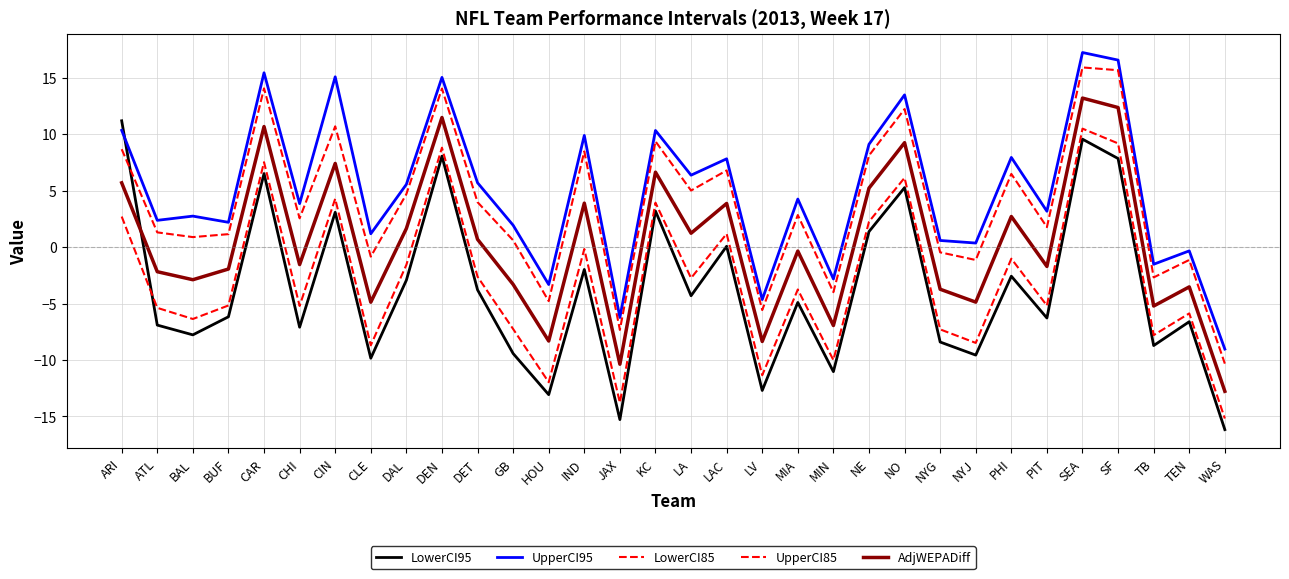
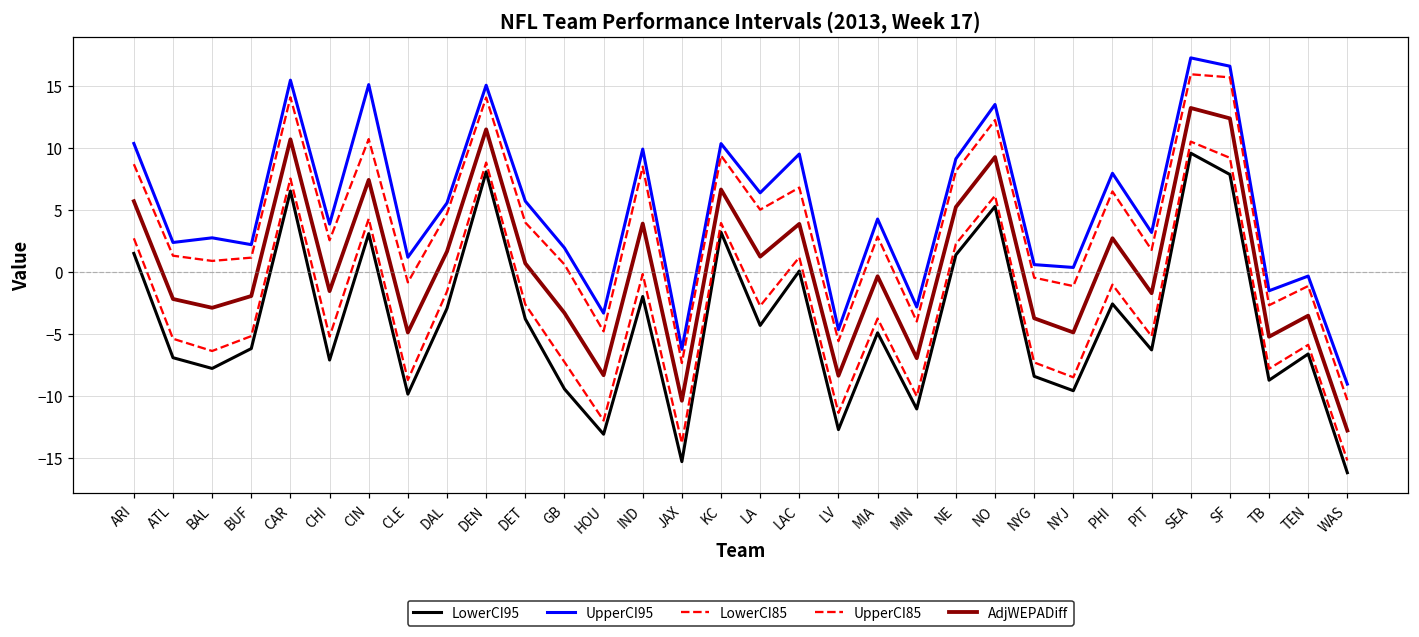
  {
    "LowerCI95": {
-     "ARI": 11.2,
+     "ARI": 1.5,
      "ATL": -6.9,
      "BAL": -7.8,
      "BUF": -6.2,
      "CAR": 6.5,
      "CHI": -7.1,
      "CIN": 3.1,
      "CLE": -9.8,
      "DAL": -2.9,
      "DEN": 8.1,
      "DET": -3.8,
      "GB": -9.4,
      "HOU": -13.1,
      "IND": -2.0,
      "JAX": -15.3,
      "KC": 3.2,
      "LA": -4.3,
      "LAC": 0.1,
      "LV": -12.7,
      "MIA": -4.9,
      "MIN": -11.0,
      "NE": 1.4,
      "NO": 5.3,
      "NYG": -8.4,
      "NYJ": -9.6,
      "PHI": -2.6,
      "PIT": -6.3,
      "SEA": 9.6,
      "SF": 7.9,
      "TB": -8.7,
      "TEN": -6.6,
      "WAS": -16.2
    },
    "UpperCI95": {
      "ARI": 10.4,
      "ATL": 2.4,
      "BAL": 2.8,
      "BUF": 2.2,
      "CAR": 15.5,
      "CHI": 3.9,
      "CIN": 15.1,
      "CLE": 1.2,
      "DAL": 5.6,
      "DEN": 15.0,
      "DET": 5.7,
      "GB": 1.9,
      "HOU": -3.3,
      "IND": 9.9,
      "JAX": -6.2,
      "KC": 10.3,
      "LA": 6.4,
-     "LAC": 7.8,
+     "LAC": 9.5,
      "LV": -4.6,
      "MIA": 4.3,
      "MIN": -2.8,
      "NE": 9.1,
      "NO": 13.5,
      "NYG": 0.6,
      "NYJ": 0.4,
      "PHI": 8.0,
      "PIT": 3.2,
      "SEA": 17.3,
      "SF": 16.6,
      "TB": -1.5,
      "TEN": -0.3,
      "WAS": -9.0
    },
    "AdjWEPADiff": {
      "ARI": 5.7,
      "ATL": -2.2,
      "BAL": -2.9,
      "BUF": -1.9,
      "CAR": 10.7,
      "CHI": -1.5,
      "CIN": 7.4,
      "CLE": -4.9,
      "DAL": 1.7,
      "DEN": 11.5,
      "DET": 0.7,
      "GB": -3.3,
      "HOU": -8.3,
      "IND": 3.9,
      "JAX": -10.4,
      "KC": 6.6,
      "LA": 1.2,
      "LAC": 3.9,
      "LV": -8.4,
      "MIA": -0.3,
      "MIN": -6.9,
      "NE": 5.2,
      "NO": 9.3,
      "NYG": -3.7,
      "NYJ": -4.9,
      "PHI": 2.7,
      "PIT": -1.7,
      "SEA": 13.2,
      "SF": 12.4,
      "TB": -5.2,
      "TEN": -3.5,
      "WAS": -12.8
    }
  }
